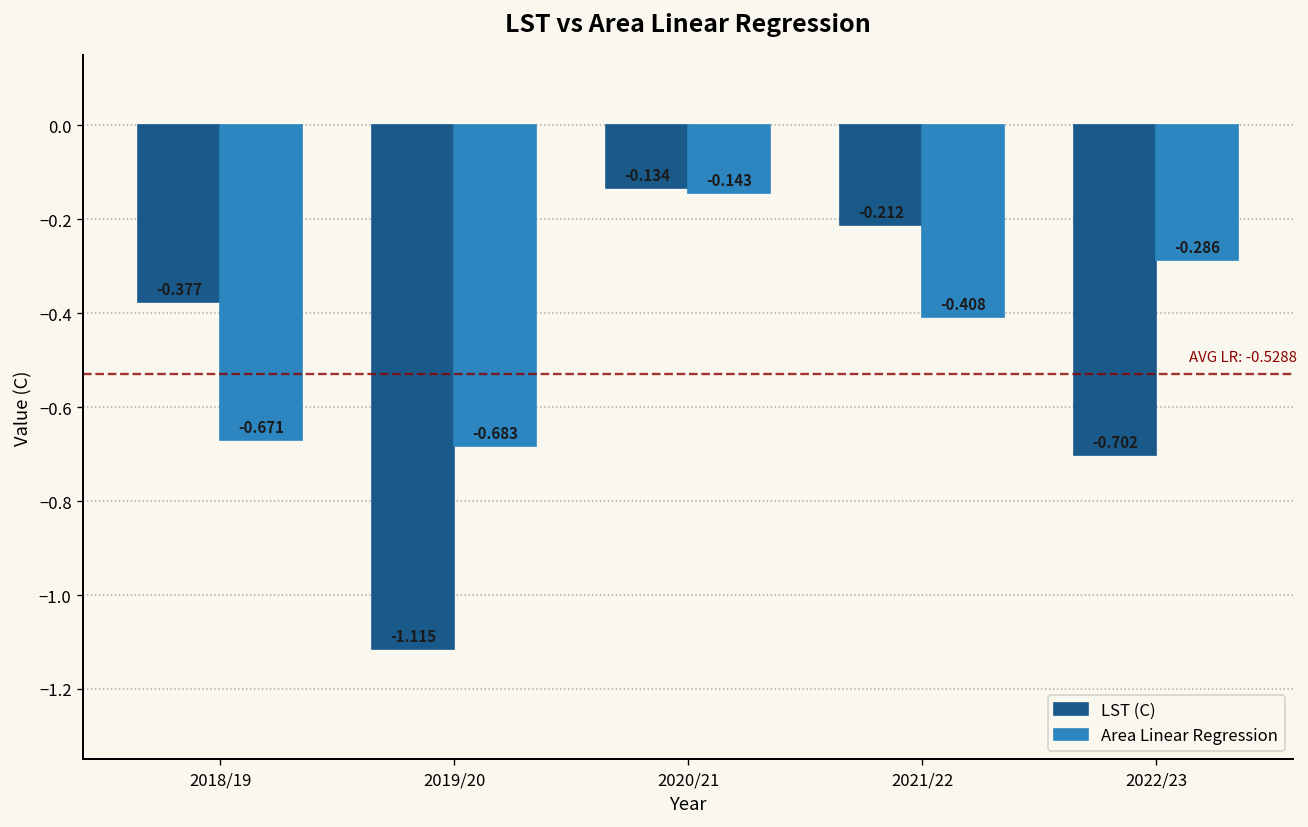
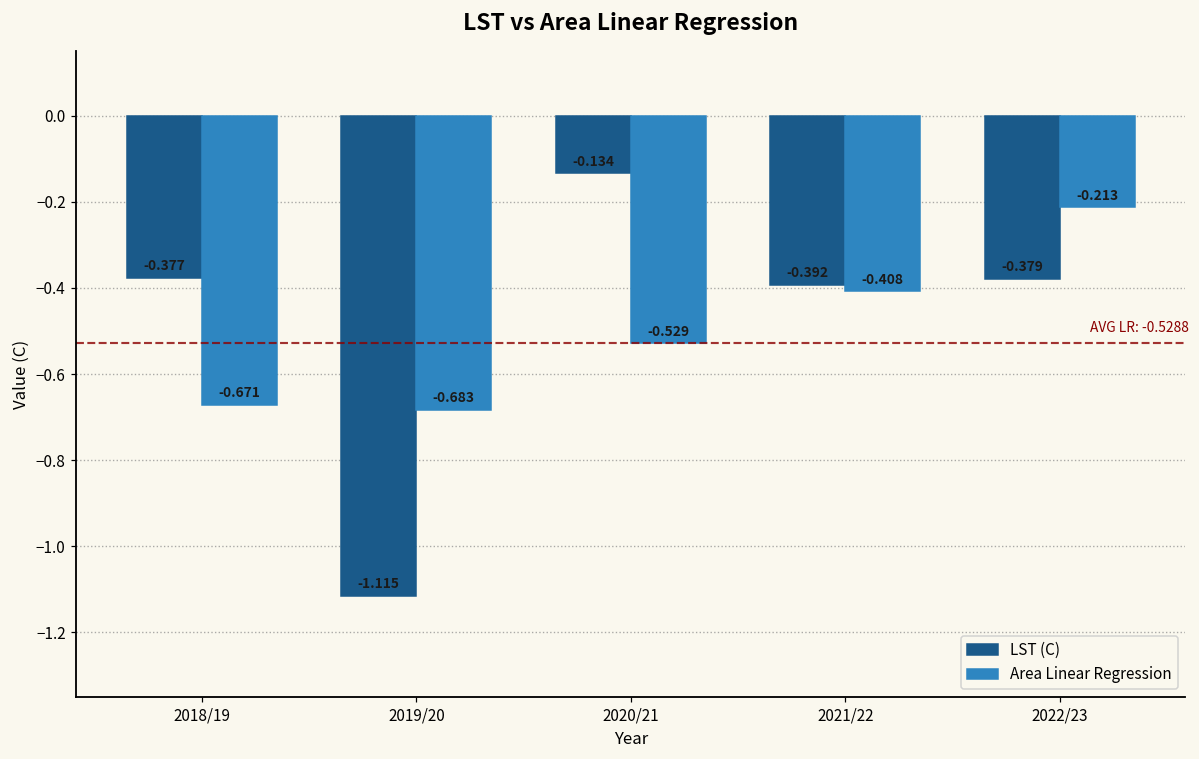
  {
    "LST (C)": {
      "2018/19": -0.377,
      "2019/20": -1.115,
      "2020/21": -0.134,
-     "2021/22": -0.212,
-     "2022/23": -0.702
+     "2021/22": -0.392,
+     "2022/23": -0.379
    },
    "Area Linear Regression": {
      "2018/19": -0.671,
      "2019/20": -0.683,
-     "2020/21": -0.143,
+     "2020/21": -0.529,
      "2021/22": -0.408,
-     "2022/23": -0.286
+     "2022/23": -0.213
    }
  }
